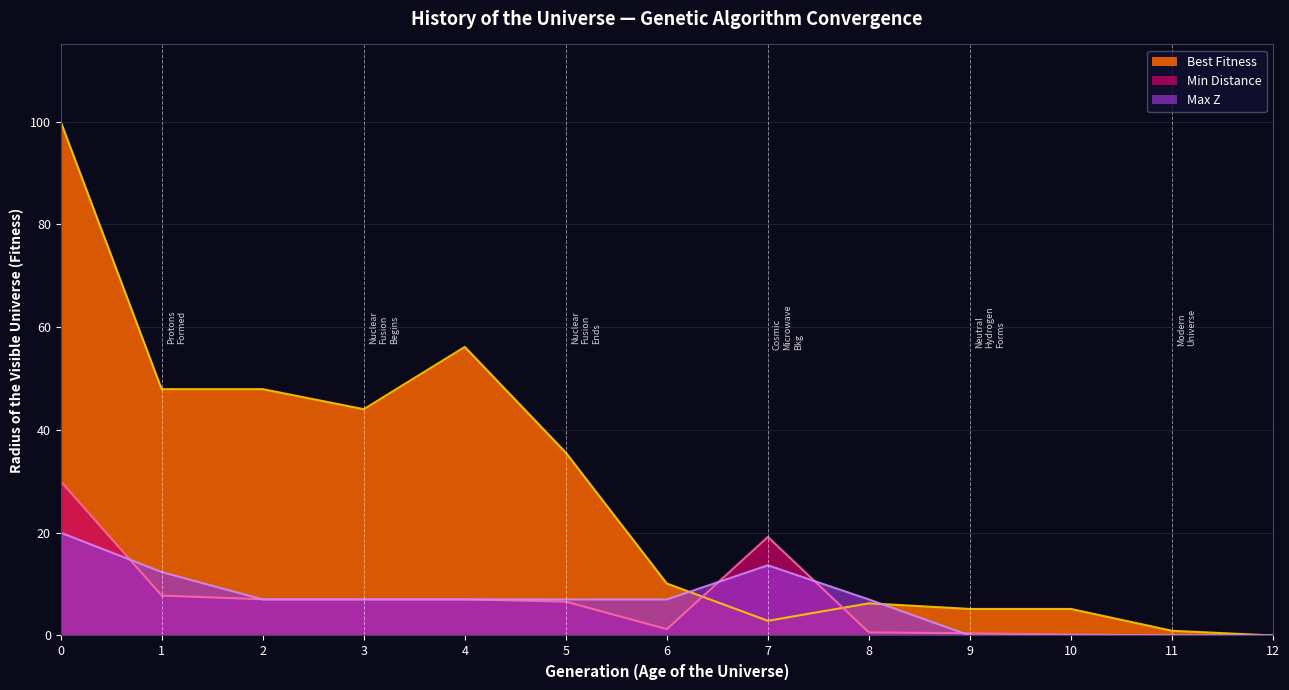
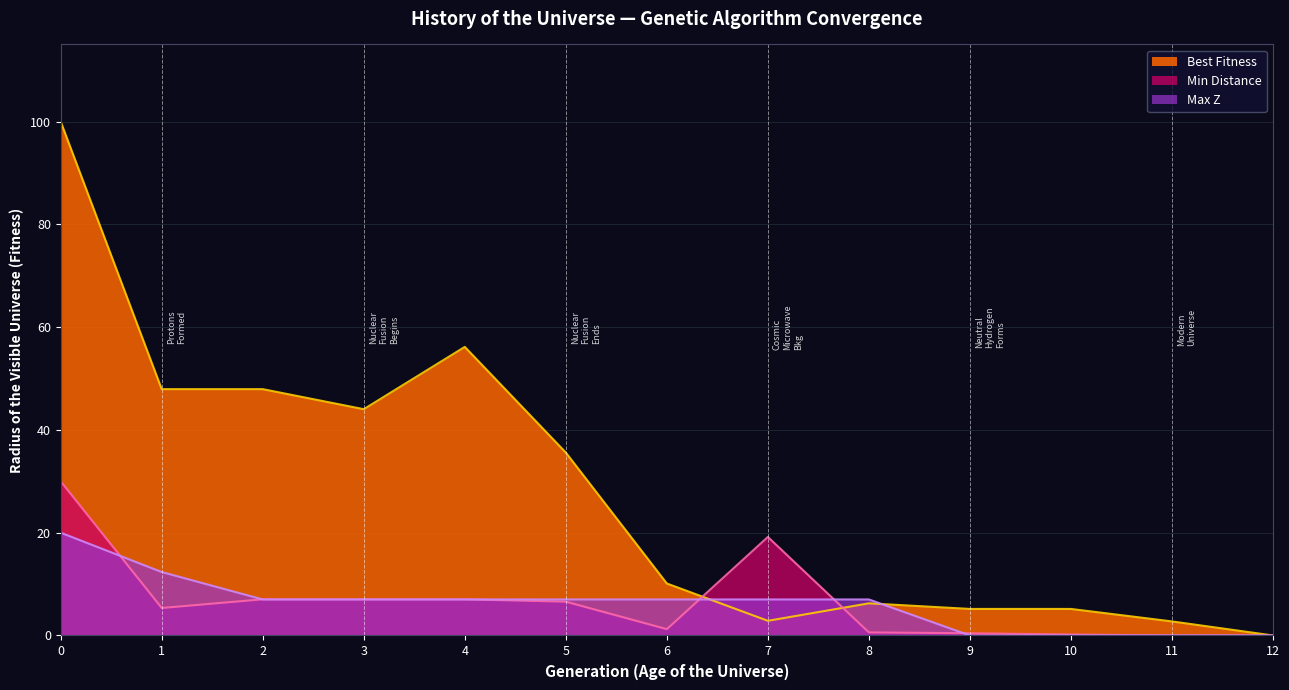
  {
    "Best Fitness": {
      "0": 100,
      "1": 48,
      "2": 48,
      "3": 44,
      "4": 56,
      "5": 36,
      "6": 10,
      "7": 3,
      "8": 6,
      "9": 5,
      "10": 5,
-     "11": 1
+     "11": 3
    },
    "Min Distance": {
      "0": 30,
-     "1": 8,
+     "1": 5,
      "6": 1,
      "7": 19,
      "8": 1
    },
    "Max Z": {
      "0": 20,
      "1": 12,
      "6": 7,
-     "7": 14,
+     "7": 7,
      "8": 7
    }
  }
